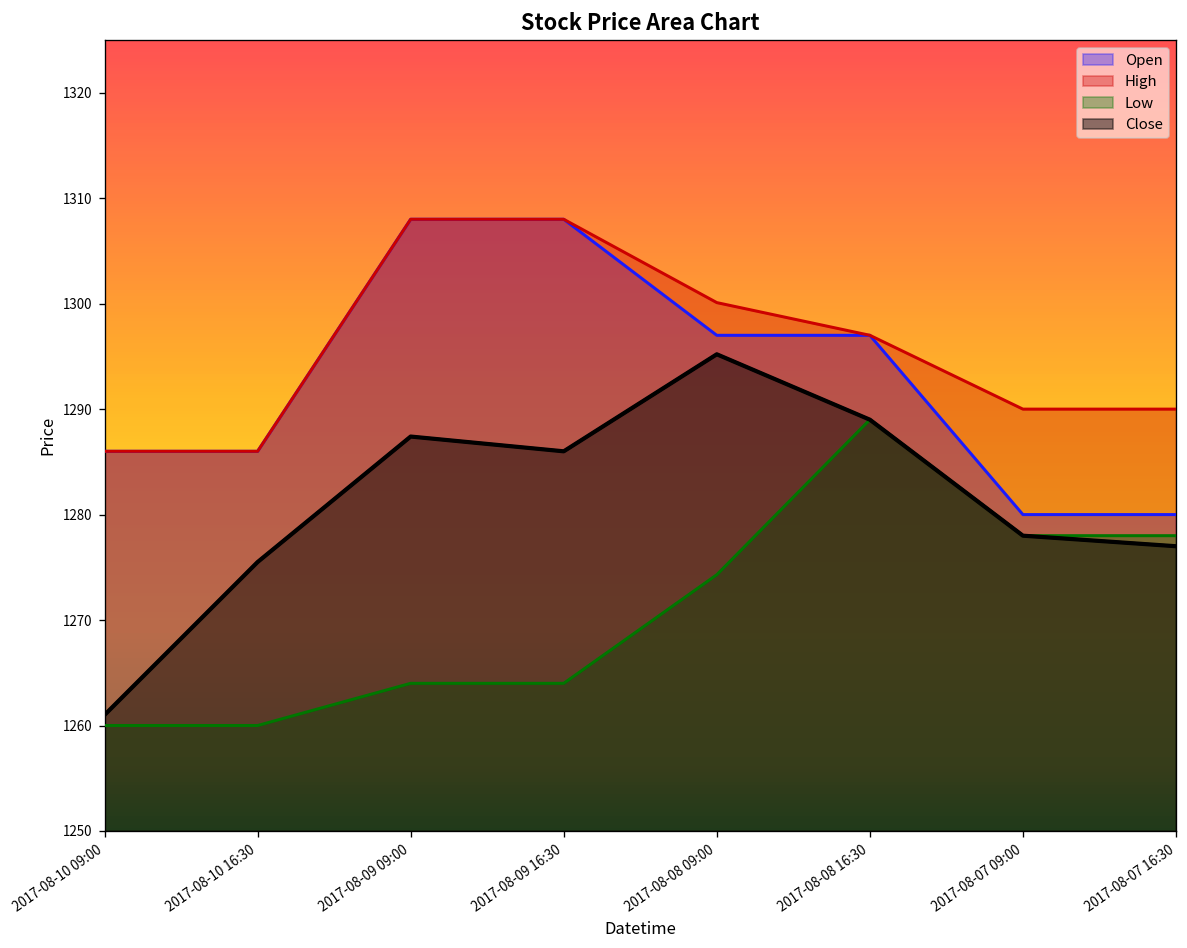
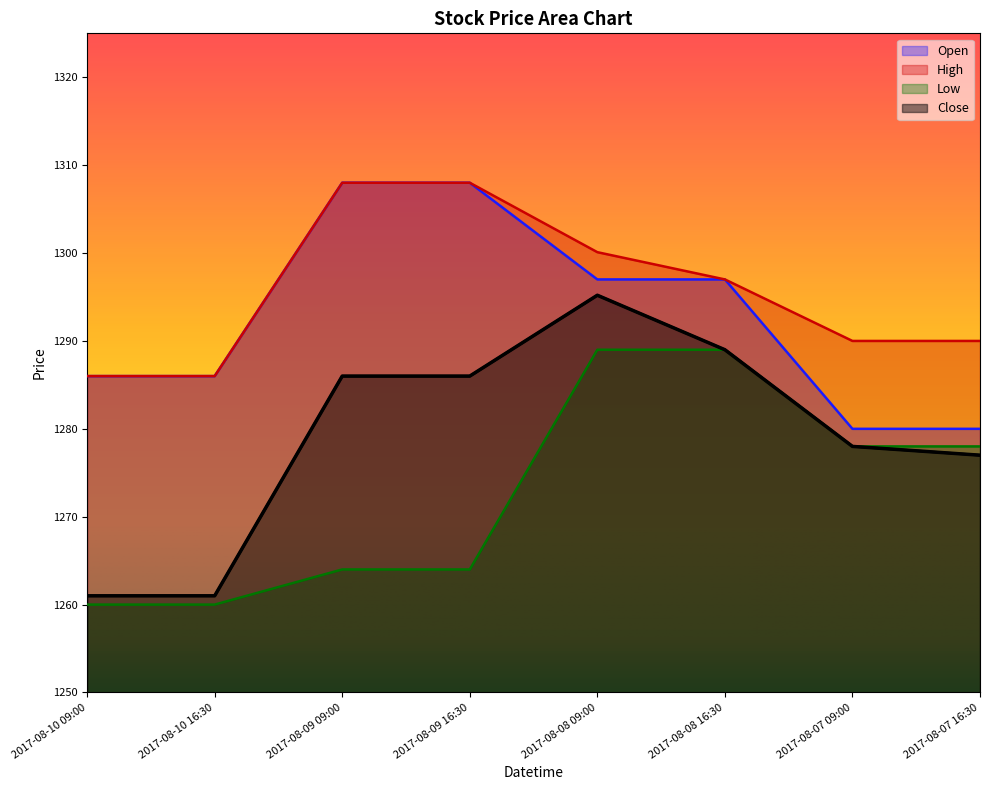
  {
    "Open": {
      "2017-08-08 09:00": 1297,
      "2017-08-07 09:00": 1280,
      "2017-08-07 16:30": 1280
    },
    "High": {
      "2017-08-08 09:00": 1300,
      "2017-08-07 09:00": 1290,
      "2017-08-07 16:30": 1290
    },
    "Low": {
      "2017-08-10 09:00": 1260,
      "2017-08-10 16:30": 1260,
      "2017-08-09 09:00": 1264,
      "2017-08-09 16:30": 1264,
-     "2017-08-08 09:00": 1274,
+     "2017-08-08 09:00": 1289,
      "2017-08-07 16:30": 1278
    },
    "Close": {
      "2017-08-10 09:00": 1261,
-     "2017-08-10 16:30": 1276,
-     "2017-08-09 09:00": 1287,
+     "2017-08-10 16:30": 1261,
+     "2017-08-09 09:00": 1286,
      "2017-08-09 16:30": 1286,
      "2017-08-08 09:00": 1295,
      "2017-08-07 16:30": 1277
    }
  }
